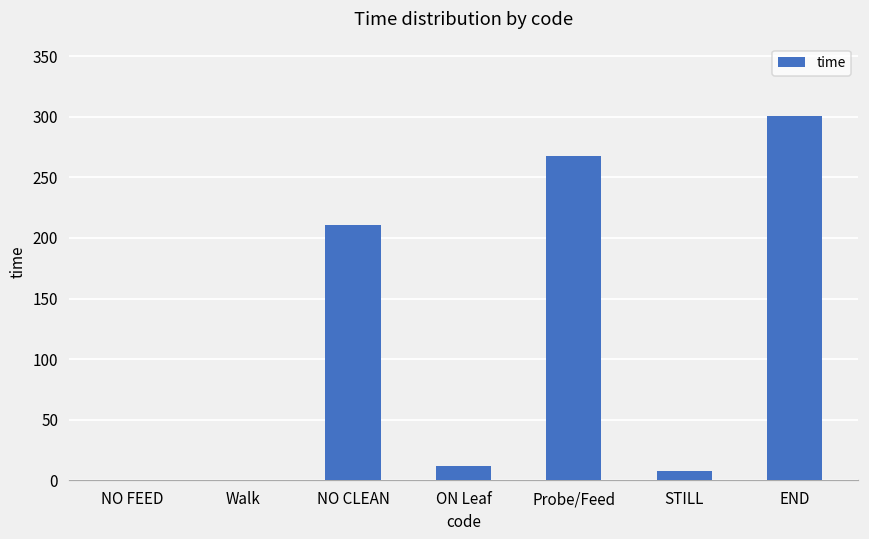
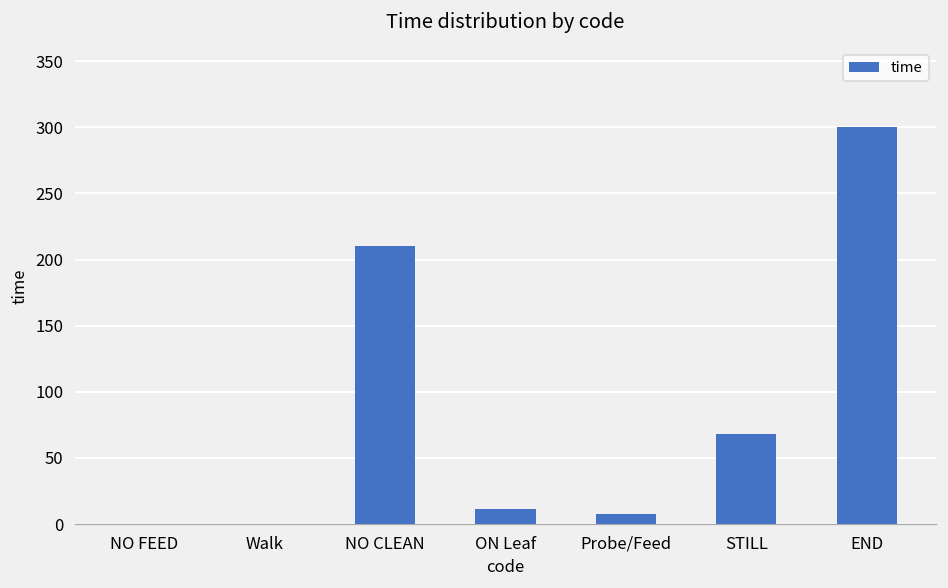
  {
    "NO FEED": 0,
    "Walk": 0,
    "NO CLEAN": 210,
    "ON Leaf": 12,
-   "Probe/Feed": 268,
-   "STILL": 8,
+   "Probe/Feed": 8,
+   "STILL": 68,
    "END": 300
  }
